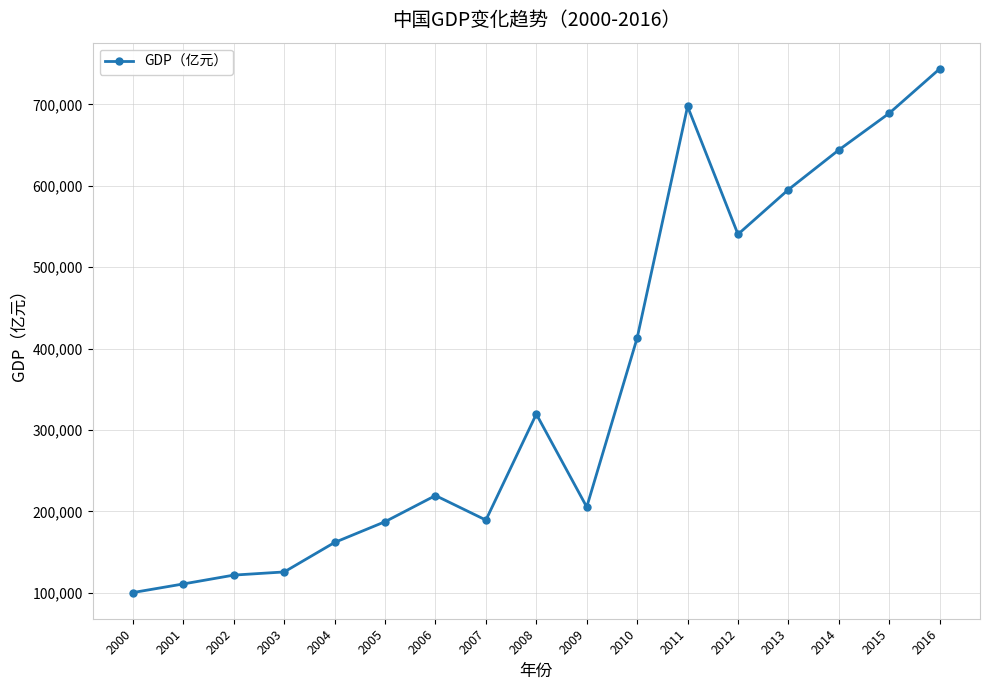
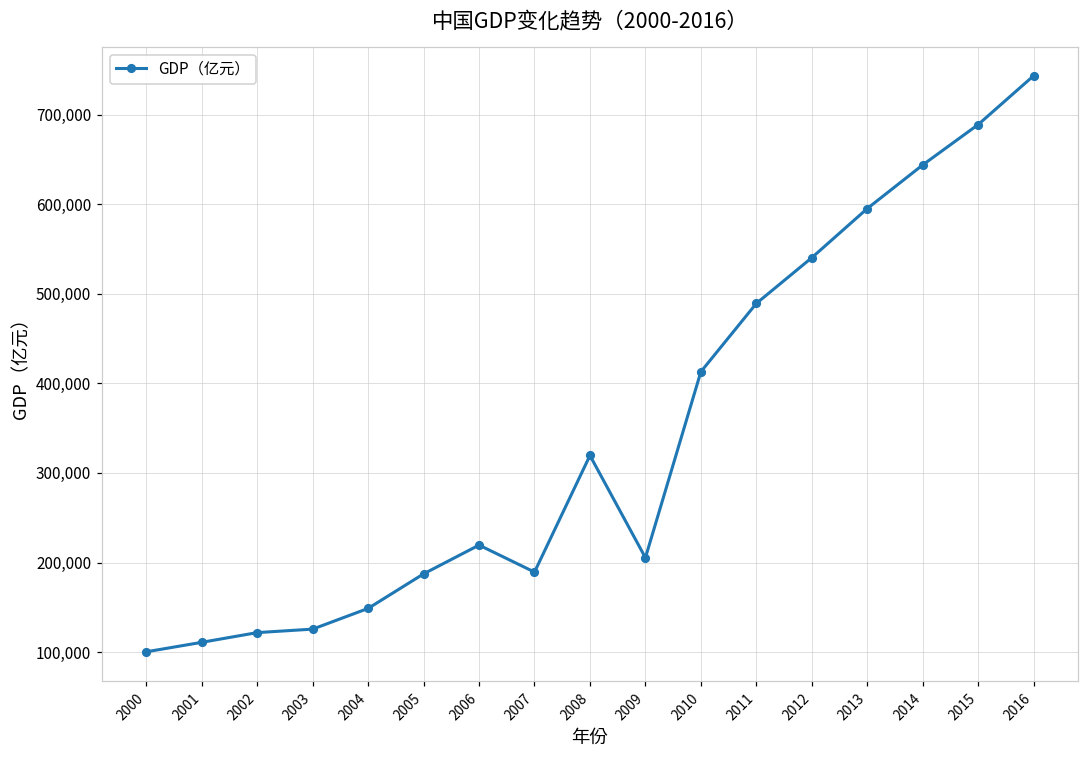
  {
    "2000": "100,000",
    "2001": "110,000",
    "2002": "120,000",
    "2003": "130,000",
-   "2004": "160,000",
+   "2004": "150,000",
    "2005": "190,000",
    "2006": "220,000",
    "2007": "190,000",
    "2008": "320,000",
    "2009": "210,000",
    "2010": "410,000",
-   "2011": "700,000",
+   "2011": "490,000",
    "2012": "540,000",
    "2013": "600,000",
    "2014": "640,000",
    "2015": "690,000",
    "2016": "740,000"
  }
